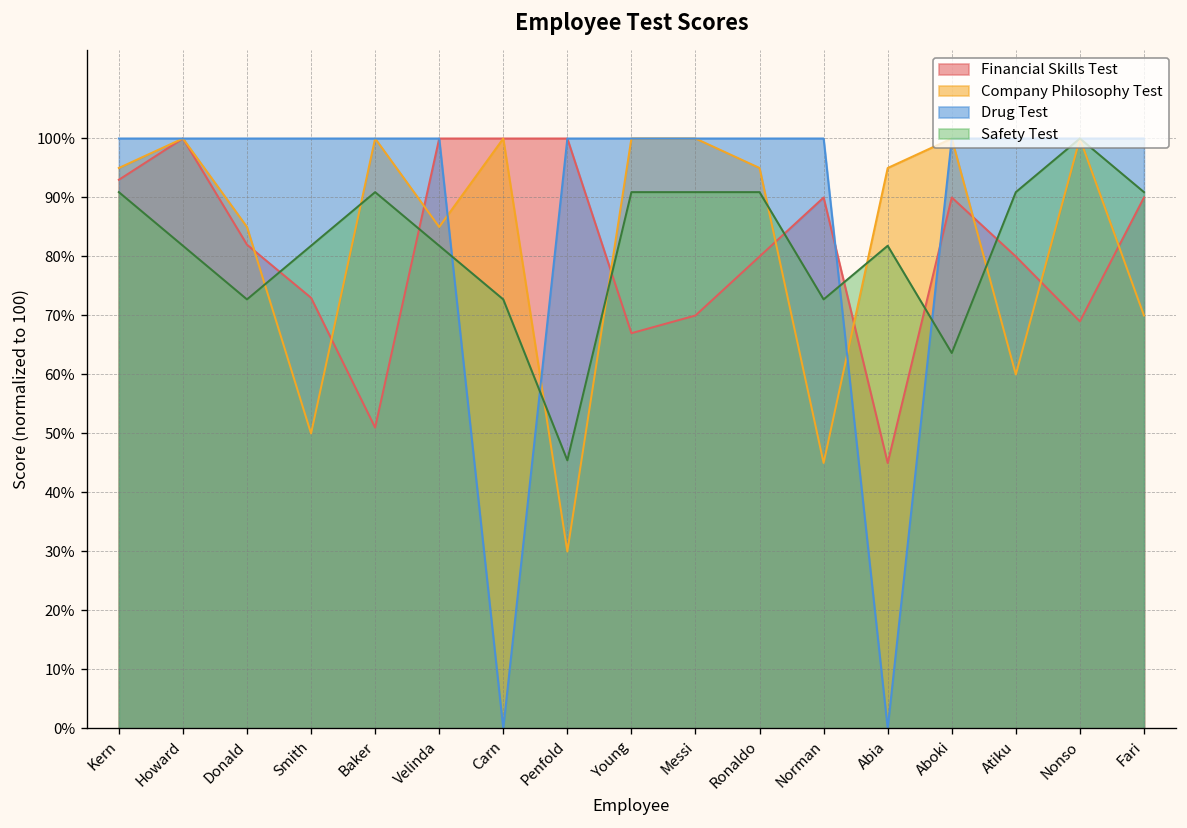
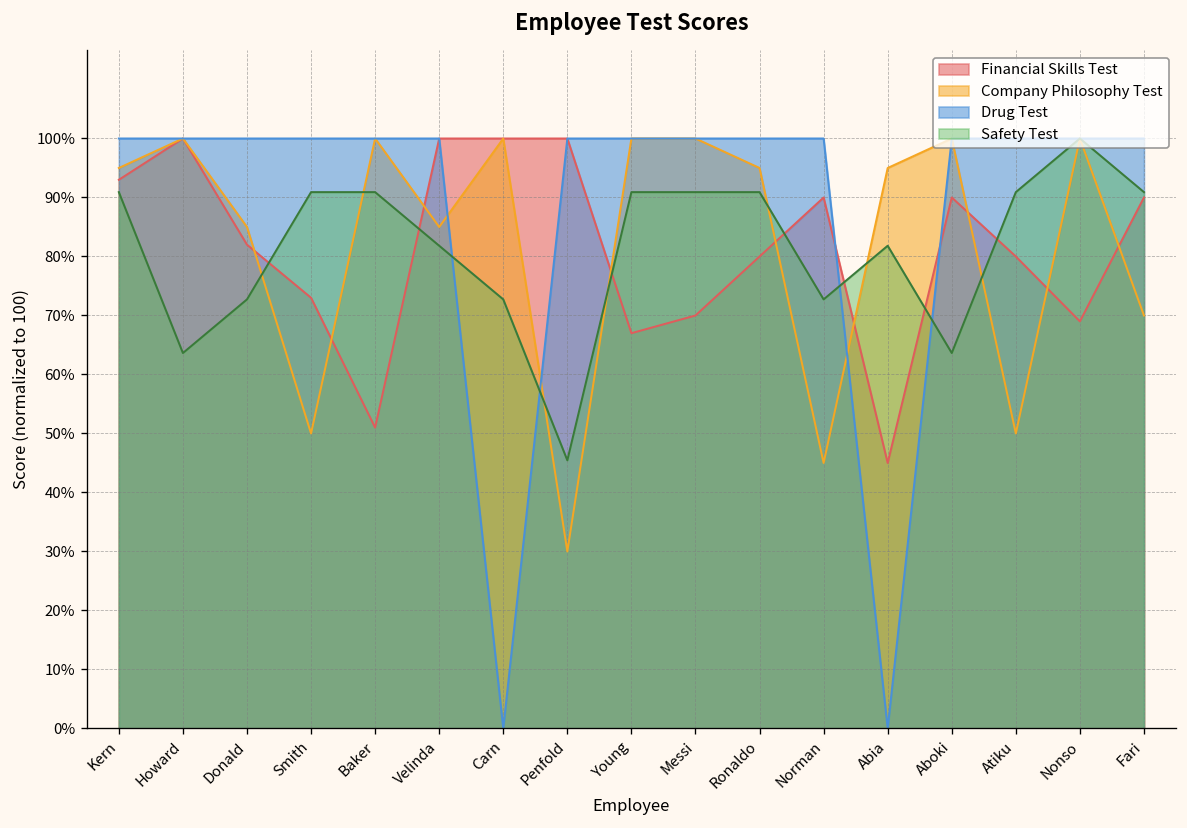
  {
    "Financial Skills Test": {
      "Kern": "93%",
      "Donald": "82%",
      "Smith": "73%",
      "Baker": "51%",
      "Young": "67%",
      "Messi": "70%",
      "Ronaldo": "80%",
      "Norman": "90%",
      "Abia": "45%",
      "Aboki": "90%",
      "Atiku": "80%",
      "Nonso": "69%",
      "Fari": "90%"
    },
    "Company Philosophy Test": {
      "Kern": "95%",
      "Donald": "85%",
      "Smith": "50%",
      "Velinda": "85%",
      "Penfold": "30%",
      "Ronaldo": "95%",
      "Norman": "45%",
      "Abia": "95%",
-     "Atiku": "60%",
+     "Atiku": "50%",
      "Fari": "70%"
    },
    "Drug Test": {
      "Kern": "100%",
      "Donald": "100%",
      "Smith": "100%",
      "Carn": "0%",
      "Ronaldo": "100%",
      "Norman": "100%",
      "Abia": "0%"
    },
    "Safety Test": {
      "Kern": "91%",
-     "Howard": "82%",
+     "Howard": "64%",
      "Donald": "73%",
-     "Smith": "82%",
+     "Smith": "91%",
      "Baker": "91%",
      "Velinda": "82%",
      "Carn": "73%",
      "Penfold": "45%",
      "Young": "91%",
      "Messi": "91%",
      "Ronaldo": "91%",
      "Norman": "73%",
      "Abia": "82%",
      "Aboki": "64%",
      "Atiku": "91%",
      "Fari": "91%"
    }
  }
